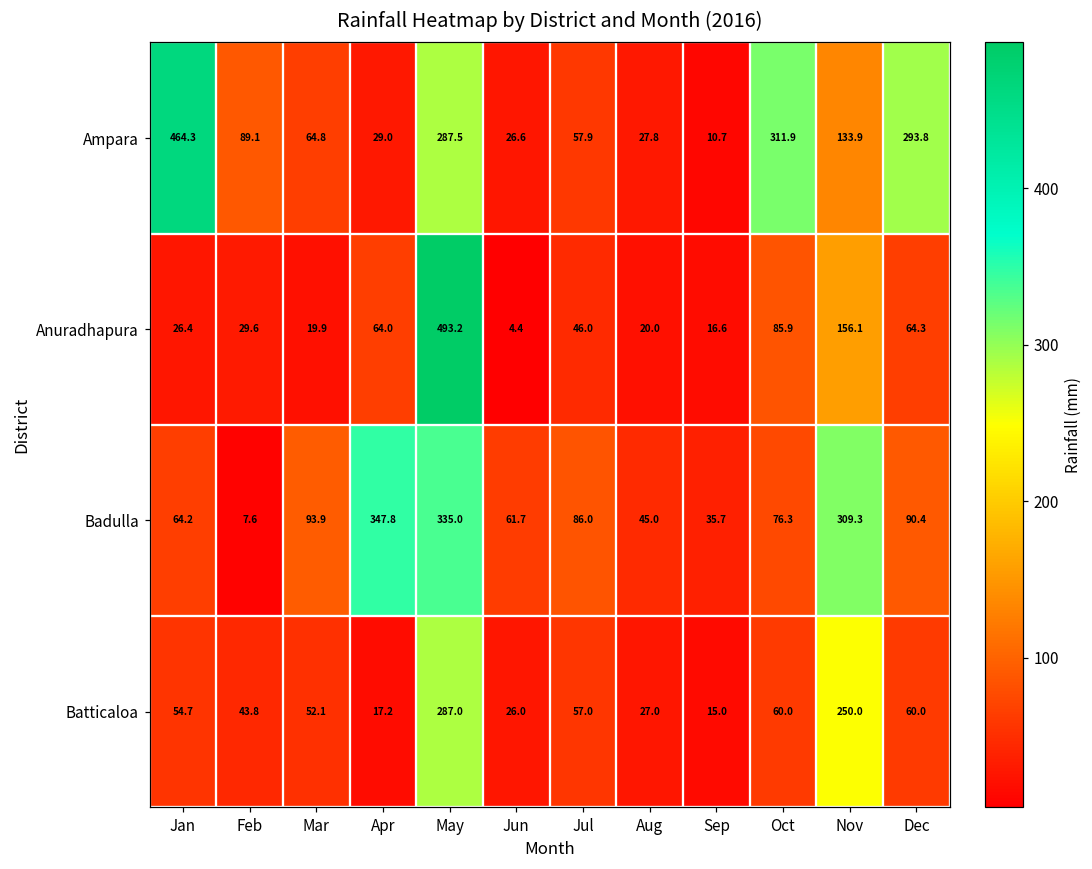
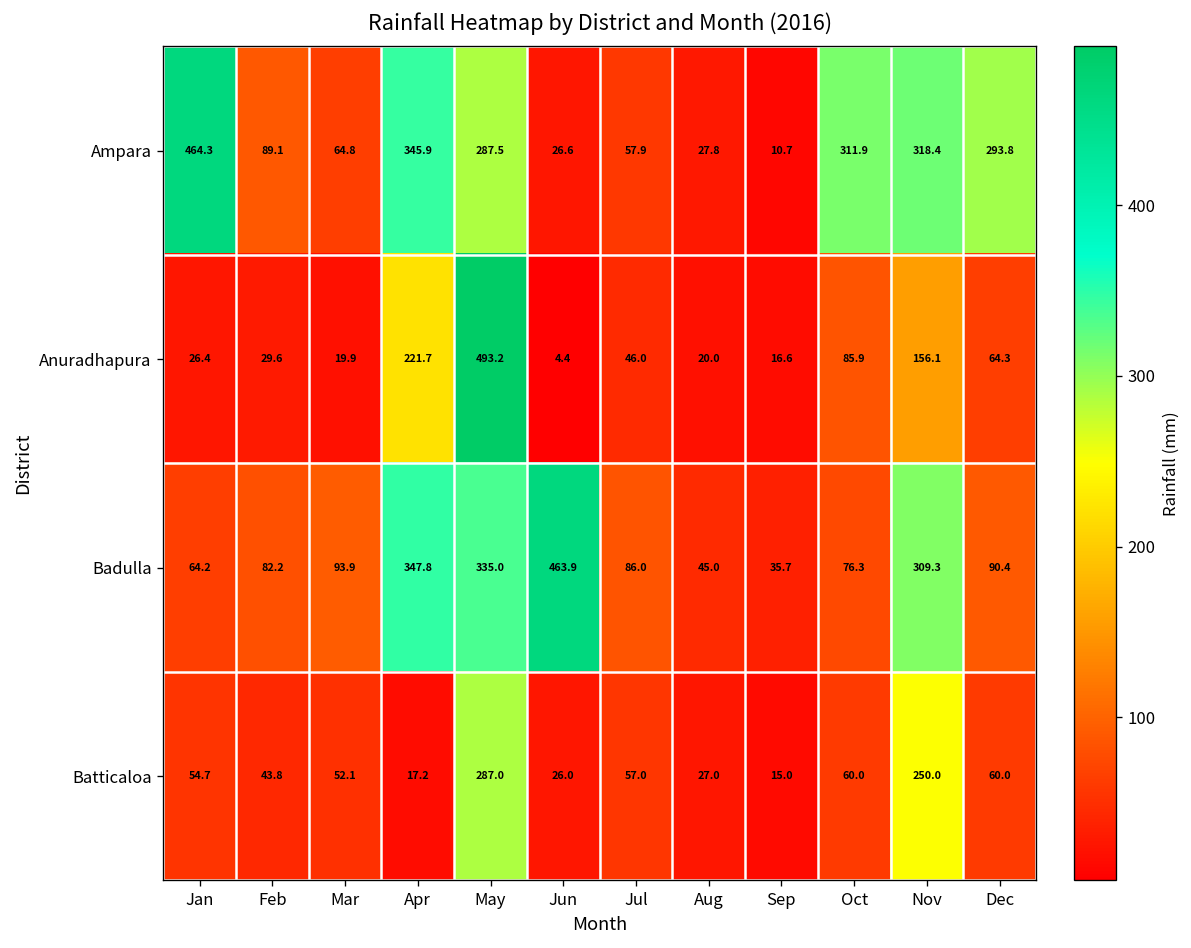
  {
    "Ampara": {
      "Jan": 464.3,
      "Feb": 89.1,
      "Mar": 64.8,
-     "Apr": 29.0,
+     "Apr": 345.9,
      "May": 287.5,
      "Jun": 26.6,
      "Jul": 57.9,
      "Aug": 27.8,
      "Sep": 10.7,
      "Oct": 311.9,
-     "Nov": 133.9,
+     "Nov": 318.4,
      "Dec": 293.8
    },
    "Anuradhapura": {
      "Jan": 26.4,
      "Feb": 29.6,
      "Mar": 19.9,
-     "Apr": 64.0,
+     "Apr": 221.7,
      "May": 493.2,
      "Jun": 4.4,
      "Jul": 46.0,
      "Aug": 20.0,
      "Sep": 16.6,
      "Oct": 85.9,
      "Nov": 156.1,
      "Dec": 64.3
    },
    "Badulla": {
      "Jan": 64.2,
-     "Feb": 7.6,
+     "Feb": 82.2,
      "Mar": 93.9,
      "Apr": 347.8,
      "May": 335.0,
-     "Jun": 61.7,
+     "Jun": 463.9,
      "Jul": 86.0,
      "Aug": 45.0,
      "Sep": 35.7,
      "Oct": 76.3,
      "Nov": 309.3,
      "Dec": 90.4
    },
    "Batticaloa": {
      "Jan": 54.7,
      "Feb": 43.8,
      "Mar": 52.1,
      "Apr": 17.2,
      "May": 287.0,
      "Jun": 26.0,
      "Jul": 57.0,
      "Aug": 27.0,
      "Sep": 15.0,
      "Oct": 60.0,
      "Nov": 250.0,
      "Dec": 60.0
    }
  }
